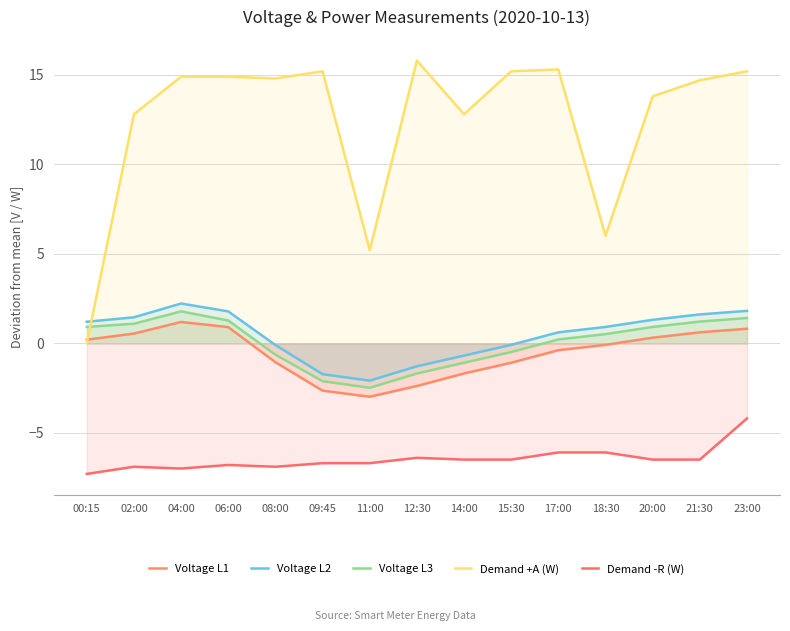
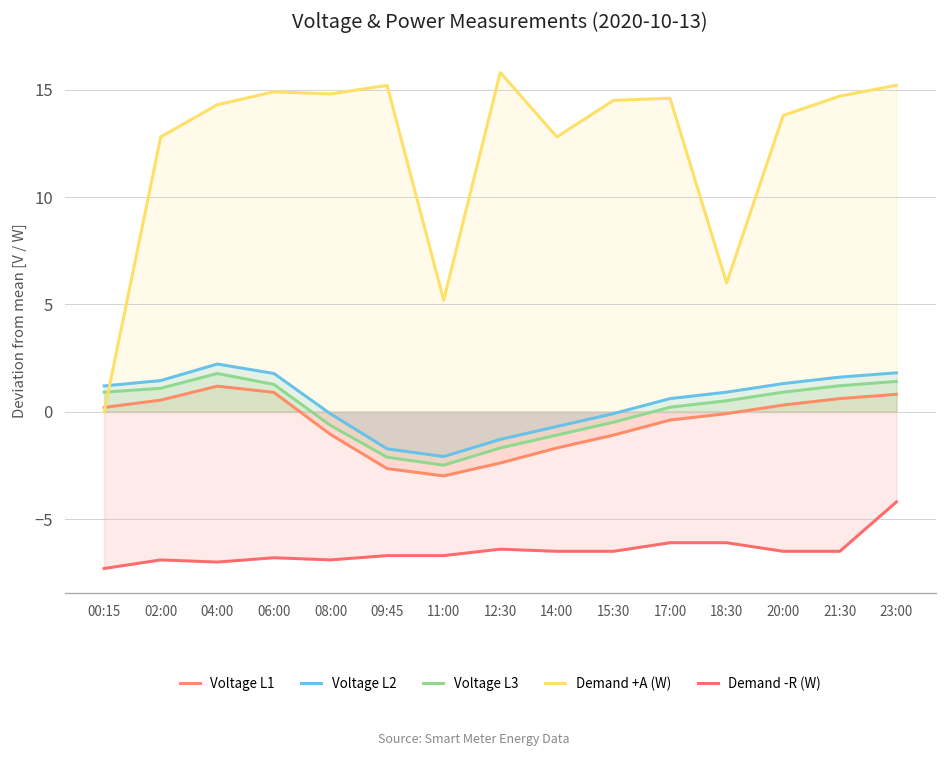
  {
    "Demand +A (W)": {
      "02:00": 12.8,
-     "04:00": 14.9,
+     "04:00": 14.3,
      "06:00": 14.9,
      "08:00": 14.8,
      "09:45": 15.2,
      "11:00": 5.2,
      "12:30": 15.8,
      "14:00": 12.8,
-     "15:30": 15.2,
-     "17:00": 15.3,
+     "15:30": 14.5,
+     "17:00": 14.6,
      "18:30": 6.0,
      "20:00": 13.8,
      "21:30": 14.7,
      "23:00": 15.2
    }
  }
